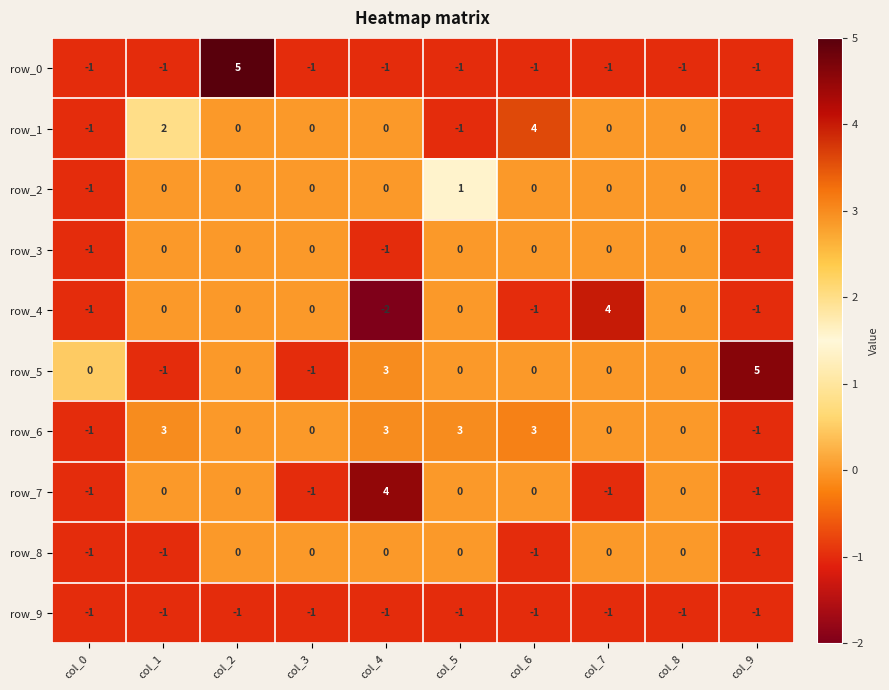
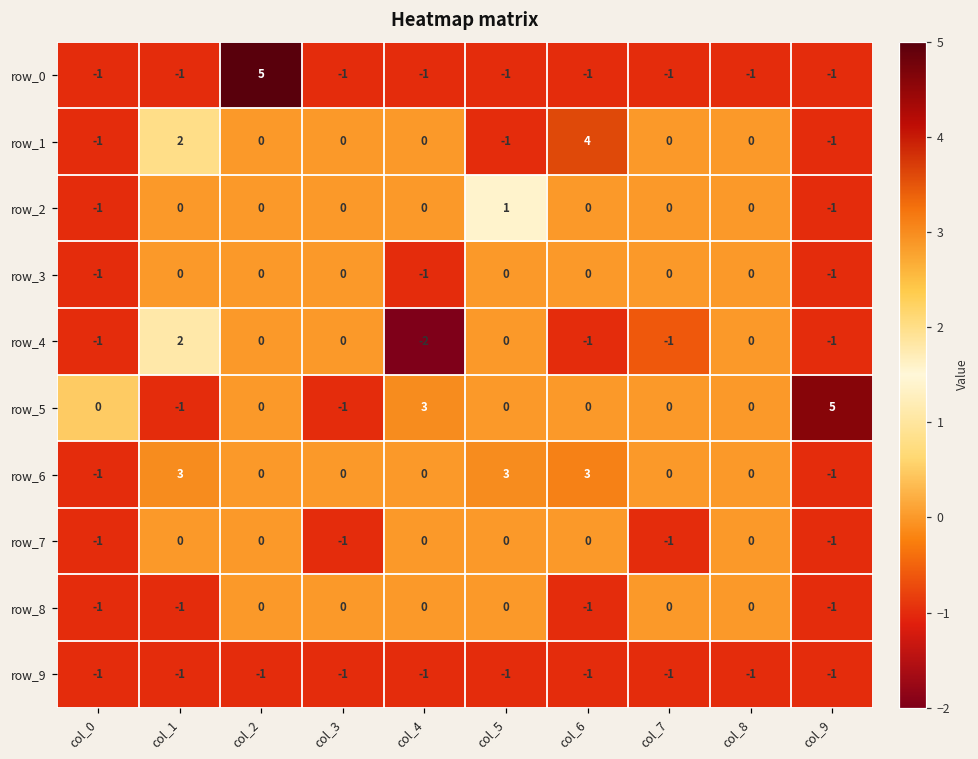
  {
    "row_0": {
      "col_0": -1,
      "col_1": -1,
      "col_2": 5,
      "col_3": -1,
      "col_4": -1,
      "col_5": -1,
      "col_6": -1,
      "col_7": -1,
      "col_8": -1,
      "col_9": -1
    },
    "row_1": {
      "col_0": -1,
      "col_1": 2,
      "col_2": 0,
      "col_3": 0,
      "col_4": 0,
      "col_5": -1,
      "col_6": 4,
      "col_7": 0,
      "col_8": 0,
      "col_9": -1
    },
    "row_2": {
      "col_0": -1,
      "col_1": 0,
      "col_2": 0,
      "col_3": 0,
      "col_4": 0,
      "col_5": 1,
      "col_6": 0,
      "col_7": 0,
      "col_8": 0,
      "col_9": -1
    },
    "row_3": {
      "col_0": -1,
      "col_1": 0,
      "col_2": 0,
      "col_3": 0,
      "col_4": -1,
      "col_5": 0,
      "col_6": 0,
      "col_7": 0,
      "col_8": 0,
      "col_9": -1
    },
    "row_4": {
      "col_0": -1,
-     "col_1": 0,
+     "col_1": 2,
      "col_2": 0,
      "col_3": 0,
      "col_4": -2,
      "col_5": 0,
      "col_6": -1,
-     "col_7": 4,
+     "col_7": -1,
      "col_8": 0,
      "col_9": -1
    },
    "row_5": {
      "col_0": 0,
      "col_1": -1,
      "col_2": 0,
      "col_3": -1,
      "col_4": 3,
      "col_5": 0,
      "col_6": 0,
      "col_7": 0,
      "col_8": 0,
      "col_9": 5
    },
    "row_6": {
      "col_0": -1,
      "col_1": 3,
      "col_2": 0,
      "col_3": 0,
-     "col_4": 3,
+     "col_4": 0,
      "col_5": 3,
      "col_6": 3,
      "col_7": 0,
      "col_8": 0,
      "col_9": -1
    },
    "row_7": {
      "col_0": -1,
      "col_1": 0,
      "col_2": 0,
      "col_3": -1,
-     "col_4": 4,
+     "col_4": 0,
      "col_5": 0,
      "col_6": 0,
      "col_7": -1,
      "col_8": 0,
      "col_9": -1
    },
    "row_8": {
      "col_0": -1,
      "col_1": -1,
      "col_2": 0,
      "col_3": 0,
      "col_4": 0,
      "col_5": 0,
      "col_6": -1,
      "col_7": 0,
      "col_8": 0,
      "col_9": -1
    },
    "row_9": {
      "col_0": -1,
      "col_1": -1,
      "col_2": -1,
      "col_3": -1,
      "col_4": -1,
      "col_5": -1,
      "col_6": -1,
      "col_7": -1,
      "col_8": -1,
      "col_9": -1
    }
  }
